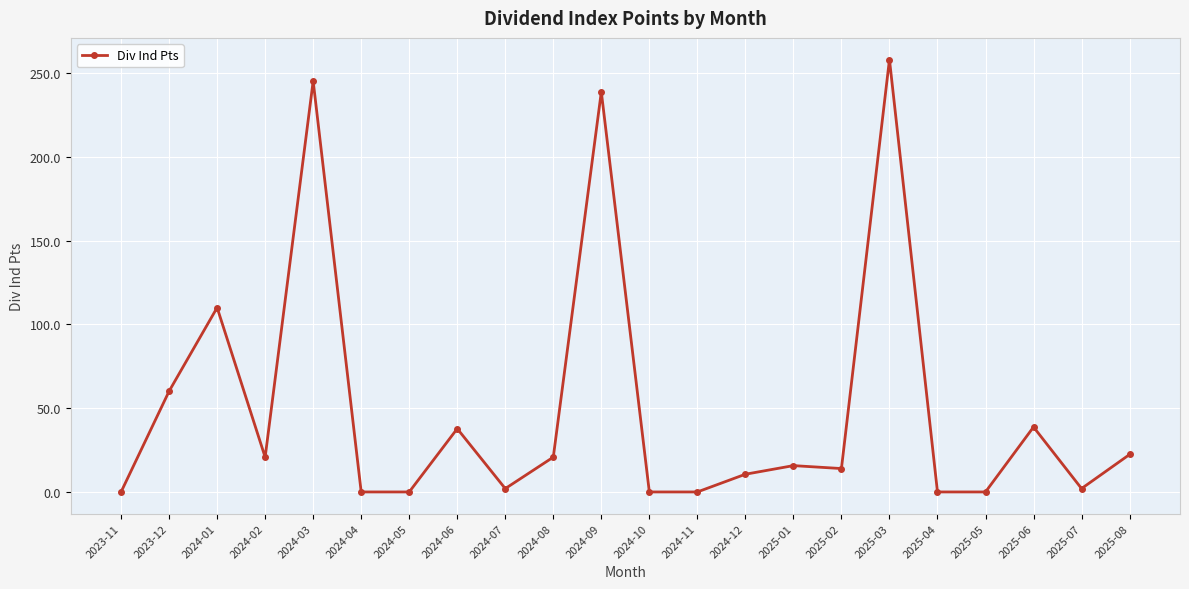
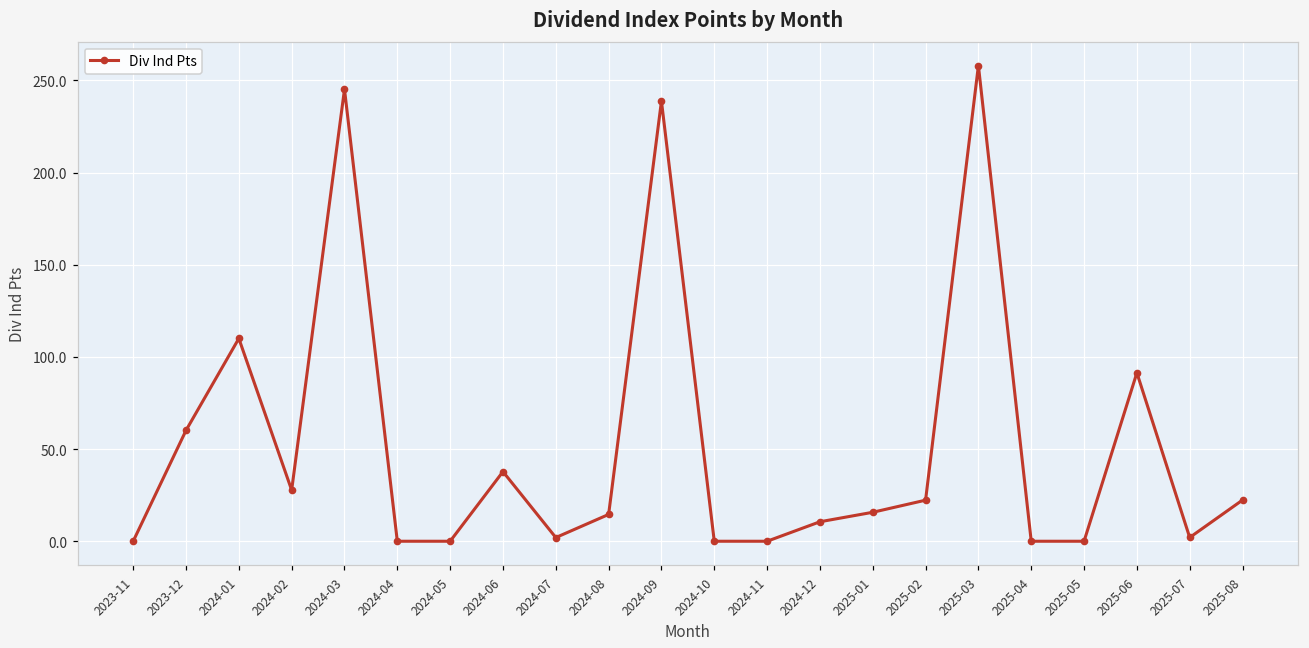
  {
    "2023-11": 0,
    "2023-12": 60,
    "2024-01": 110,
-   "2024-02": 21,
+   "2024-02": 28,
    "2024-03": 245,
    "2024-04": 0,
    "2024-05": 0,
    "2024-06": 38,
    "2024-07": 2,
-   "2024-08": 21,
+   "2024-08": 15,
    "2024-09": 239,
    "2024-10": 0,
    "2024-11": 0,
    "2024-12": 11,
    "2025-01": 16,
-   "2025-02": 14,
+   "2025-02": 22,
    "2025-03": 258,
    "2025-04": 0,
    "2025-05": 0,
-   "2025-06": 39,
+   "2025-06": 91,
    "2025-07": 2,
    "2025-08": 22
  }
